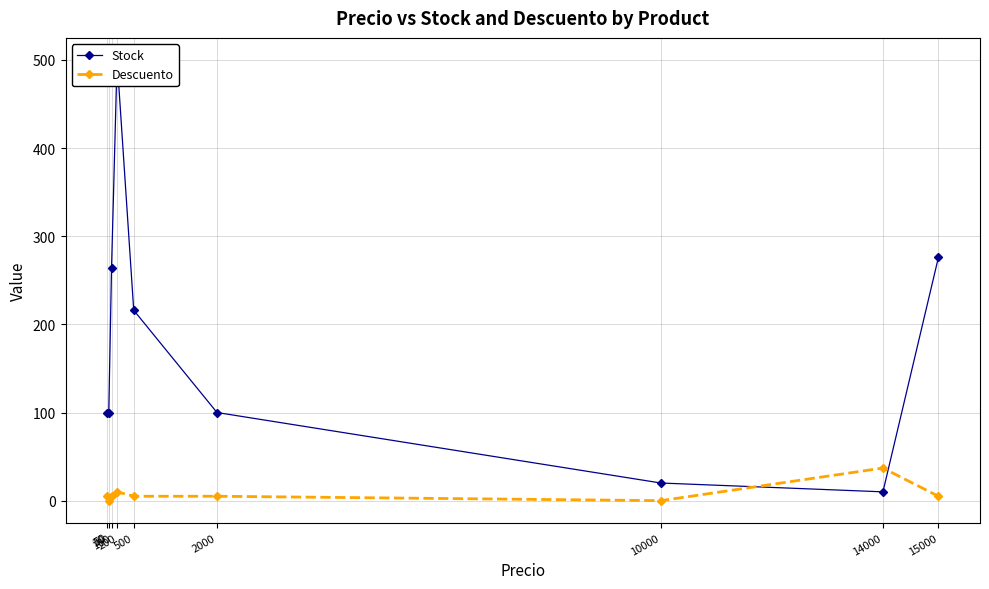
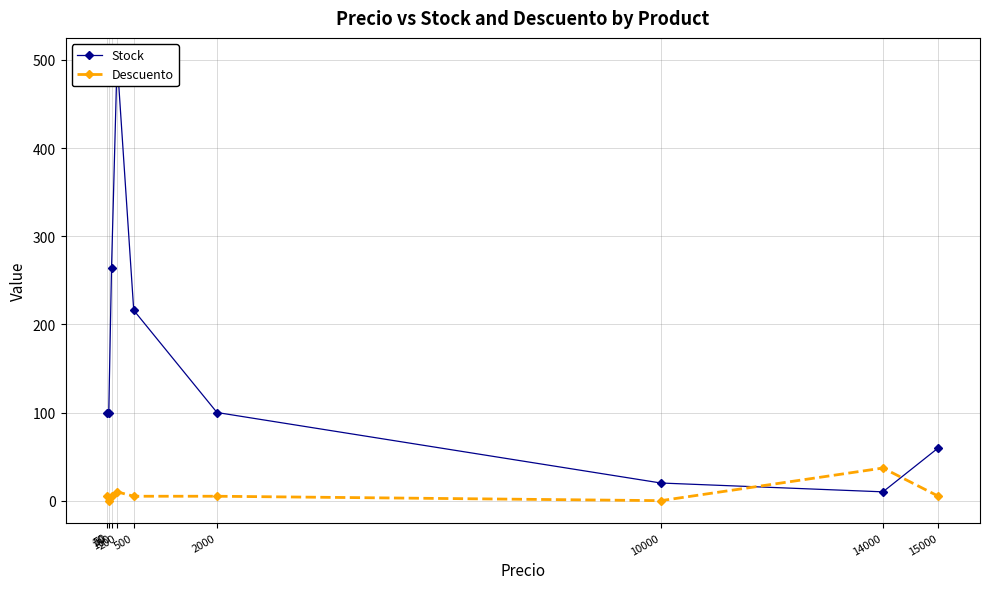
  {
    "Stock": {
      "20": 100,
      "50": 100,
      "100": 260,
      "500": 220,
      "2000": 100,
      "10000": 20,
      "14000": 10,
-     "15000": 280
+     "15000": 60
    },
    "Descuento": {
      "20": 10,
      "50": 0,
      "100": 10,
      "200": 10,
      "500": 10,
      "2000": 10,
      "10000": 0,
      "14000": 40,
      "15000": 10
    }
  }
